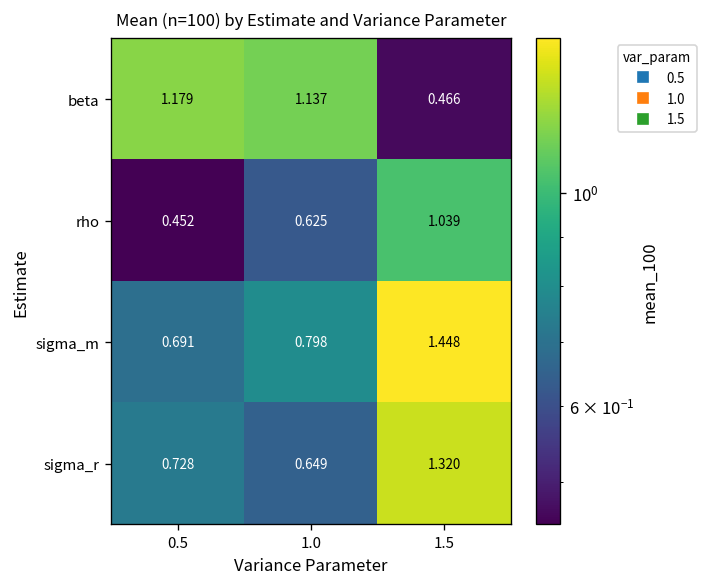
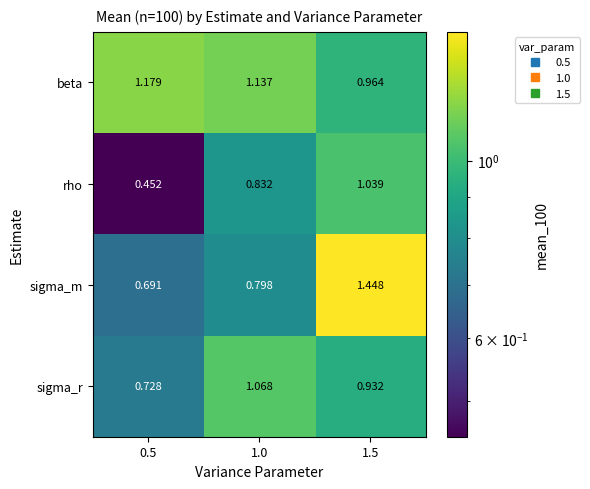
  {
    "beta": {
      "0.5": 1.179,
      "1.0": 1.137,
-     "1.5": 0.466
+     "1.5": 0.964
    },
    "rho": {
      "0.5": 0.452,
-     "1.0": 0.625,
+     "1.0": 0.832,
      "1.5": 1.039
    },
    "sigma_m": {
      "0.5": 0.691,
      "1.0": 0.798,
      "1.5": 1.448
    },
    "sigma_r": {
      "0.5": 0.728,
-     "1.0": 0.649,
-     "1.5": 1.320
+     "1.0": 1.068,
+     "1.5": 0.932
    }
  }
